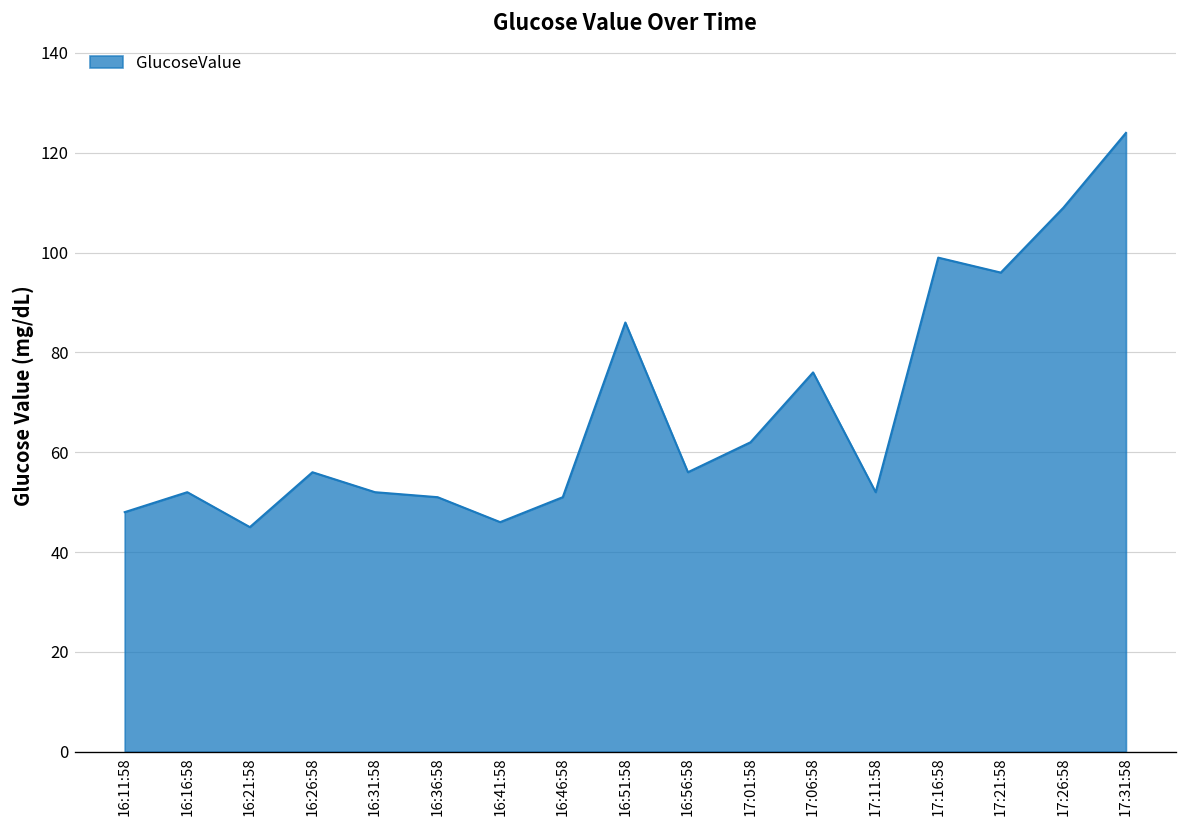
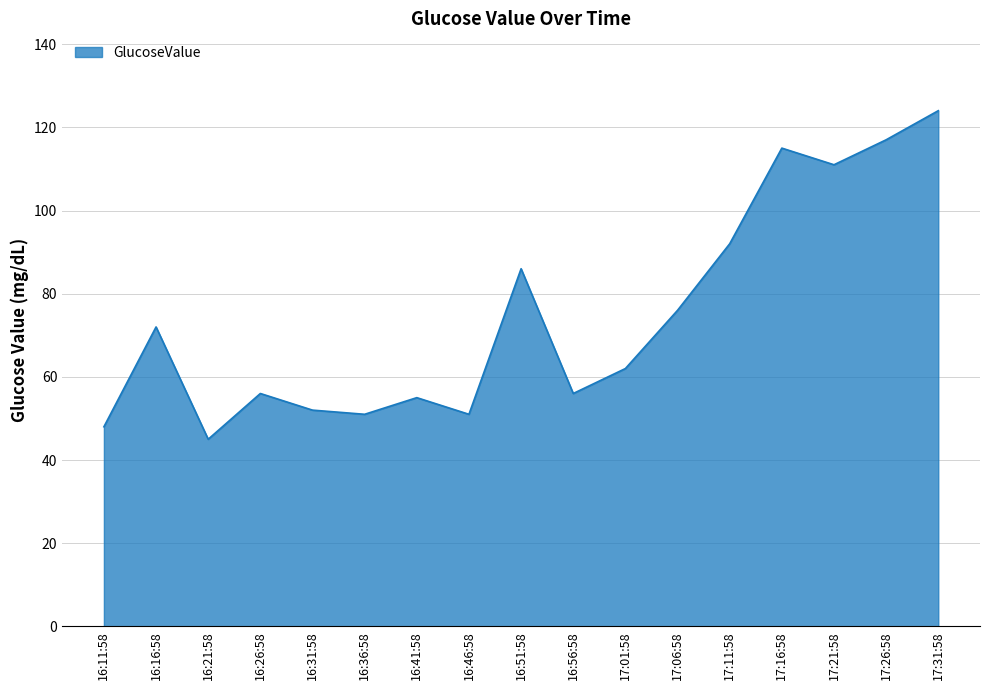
  {
    "16:11:58": 48,
-   "16:16:58": 52,
+   "16:16:58": 72,
    "16:21:58": 45,
    "16:26:58": 56,
    "16:31:58": 52,
    "16:36:58": 51,
-   "16:41:58": 46,
+   "16:41:58": 55,
    "16:46:58": 51,
    "16:51:58": 86,
    "16:56:58": 56,
    "17:01:58": 62,
    "17:06:58": 76,
-   "17:11:58": 52,
-   "17:16:58": 99,
-   "17:21:58": 96,
-   "17:26:58": 109,
+   "17:11:58": 92,
+   "17:16:58": 115,
+   "17:21:58": 111,
+   "17:26:58": 117,
    "17:31:58": 124
  }
